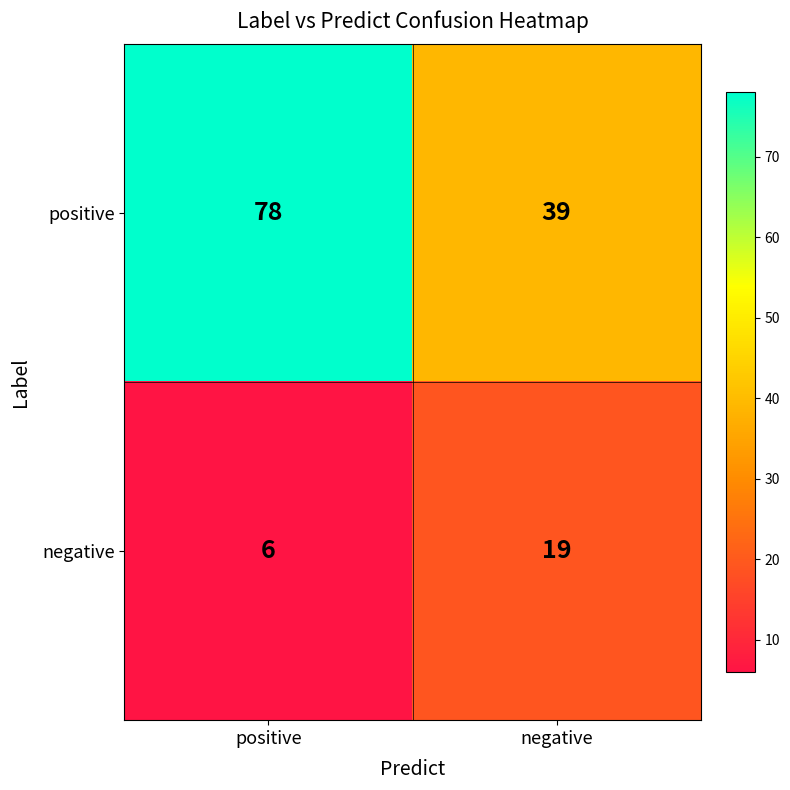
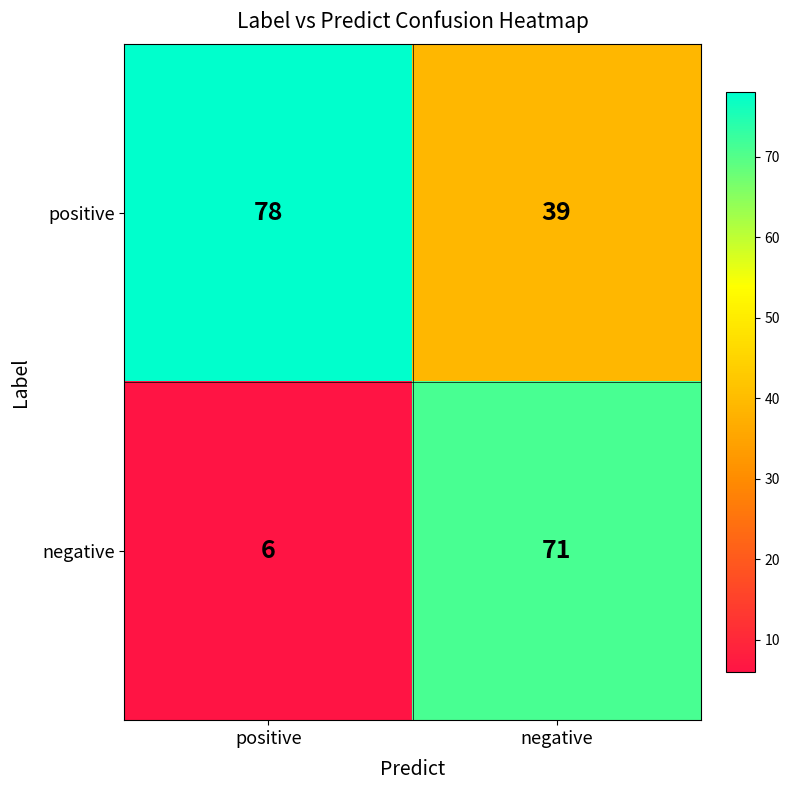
  {
    "positive": {
      "positive": 78,
      "negative": 39
    },
    "negative": {
      "positive": 6,
-     "negative": 19
+     "negative": 71
    }
  }
